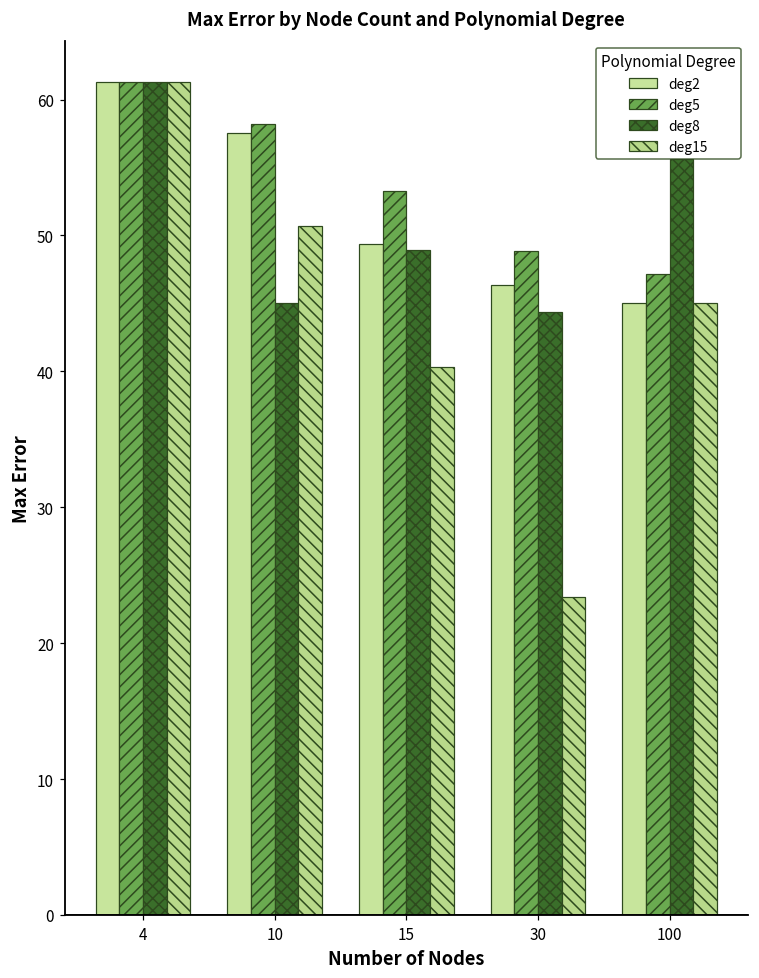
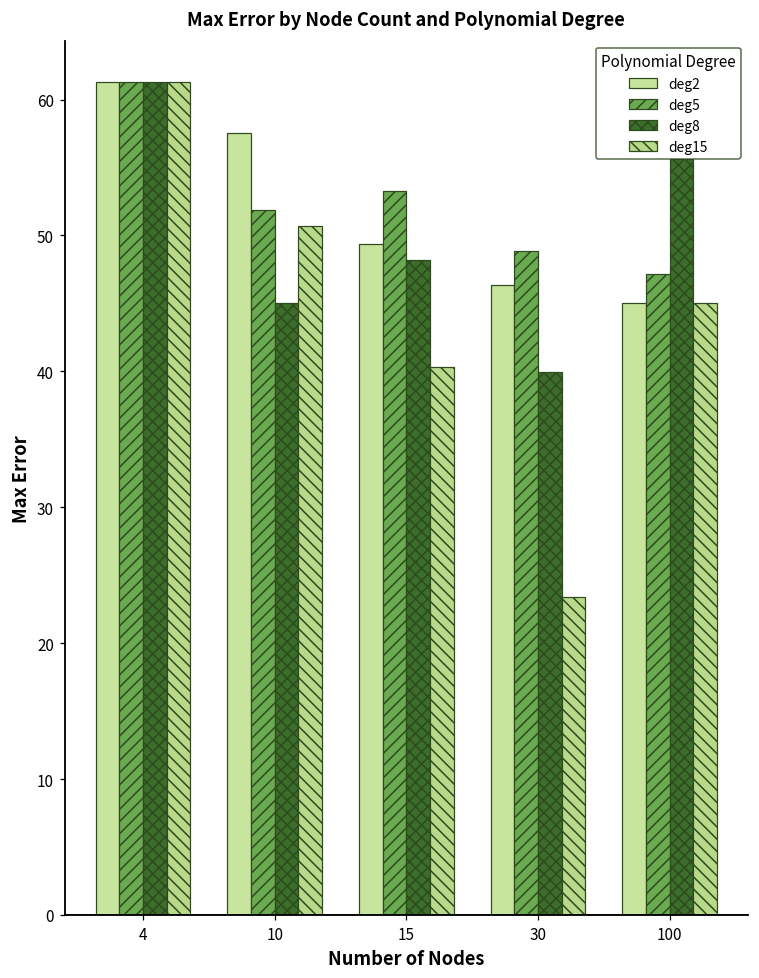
  {
    "deg5": {
      "4": 61.3,
-     "10": 58.2,
+     "10": 51.9,
      "15": 53.2,
      "30": 48.9,
      "100": 47.1
    },
    "deg8": {
      "4": 61.3,
      "10": 45.0,
-     "15": 48.9,
-     "30": 44.3,
+     "15": 48.2,
+     "30": 40.0,
      "100": 55.6
    }
  }
